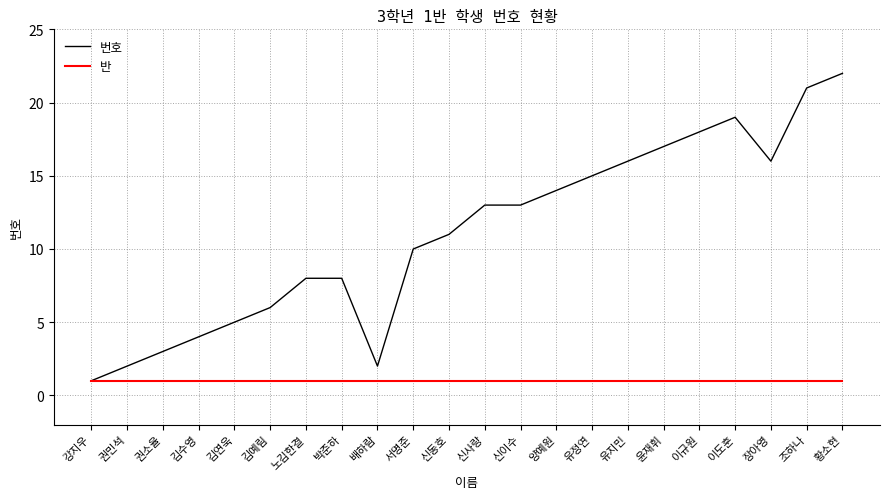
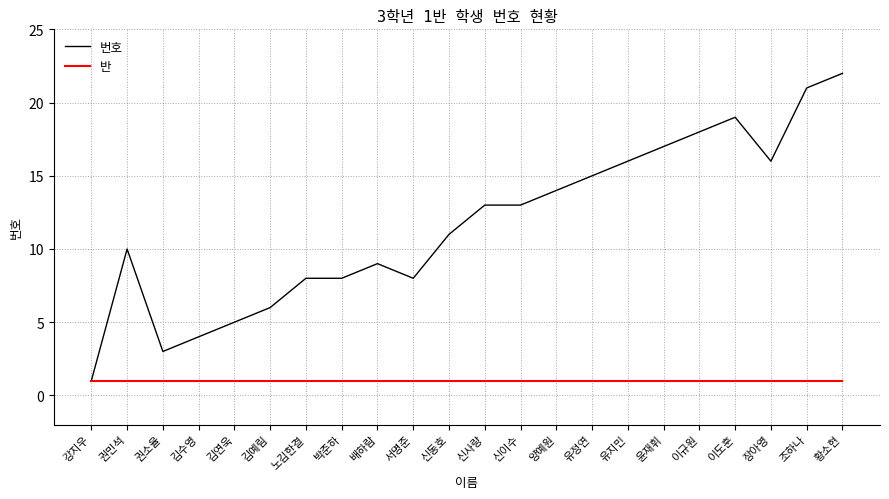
  {
    "번호": {
-     "권민석": 2,
+     "권민석": 10,
      "권소율": 3,
      "김수영": 4,
      "김연욱": 5,
      "김예림": 6,
      "노김한결": 8,
      "박준하": 8,
-     "배하람": 2,
-     "서명준": 10,
+     "배하람": 9,
+     "서명준": 8,
      "신동호": 11,
      "신사랑": 13,
      "신이수": 13,
      "양예원": 14,
      "유정연": 15,
      "유지민": 16,
      "윤재휘": 17,
      "이규원": 18,
      "이도훈": 19,
      "장아영": 16,
      "조하나": 21,
      "황소현": 22
    },
    "반": {
      "권민석": 1,
      "권소율": 1,
      "김수영": 1,
      "김연욱": 1,
      "김예림": 1,
      "노김한결": 1,
      "박준하": 1,
      "배하람": 1,
      "서명준": 1,
      "신동호": 1,
      "신사랑": 1,
      "신이수": 1,
      "양예원": 1,
      "유정연": 1,
      "유지민": 1,
      "윤재휘": 1,
      "이규원": 1,
      "이도훈": 1,
      "장아영": 1,
      "조하나": 1,
      "황소현": 1
    }
  }
